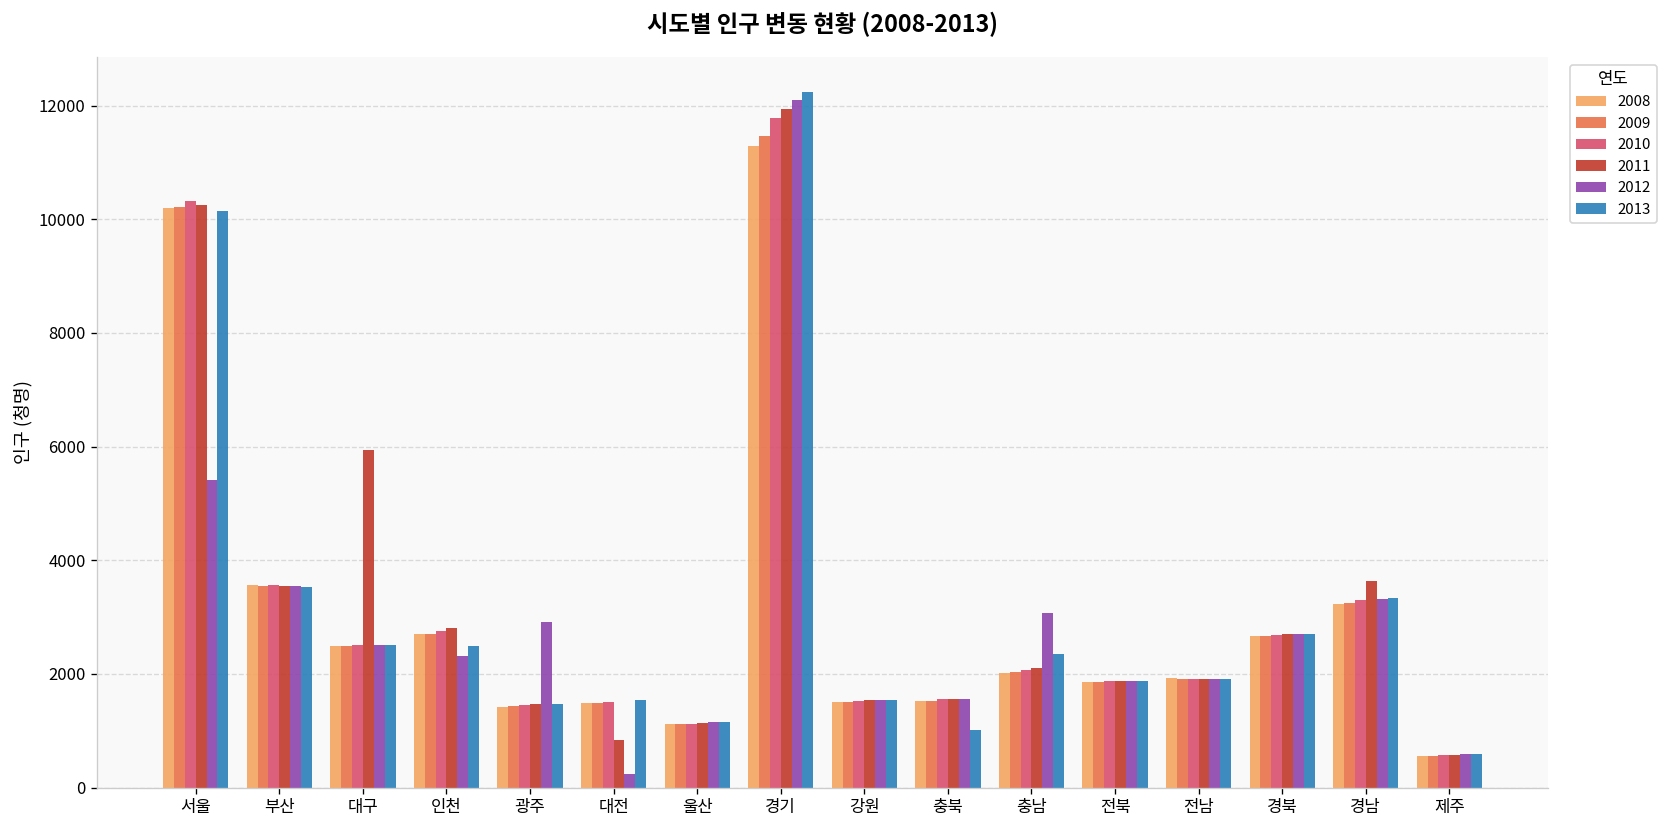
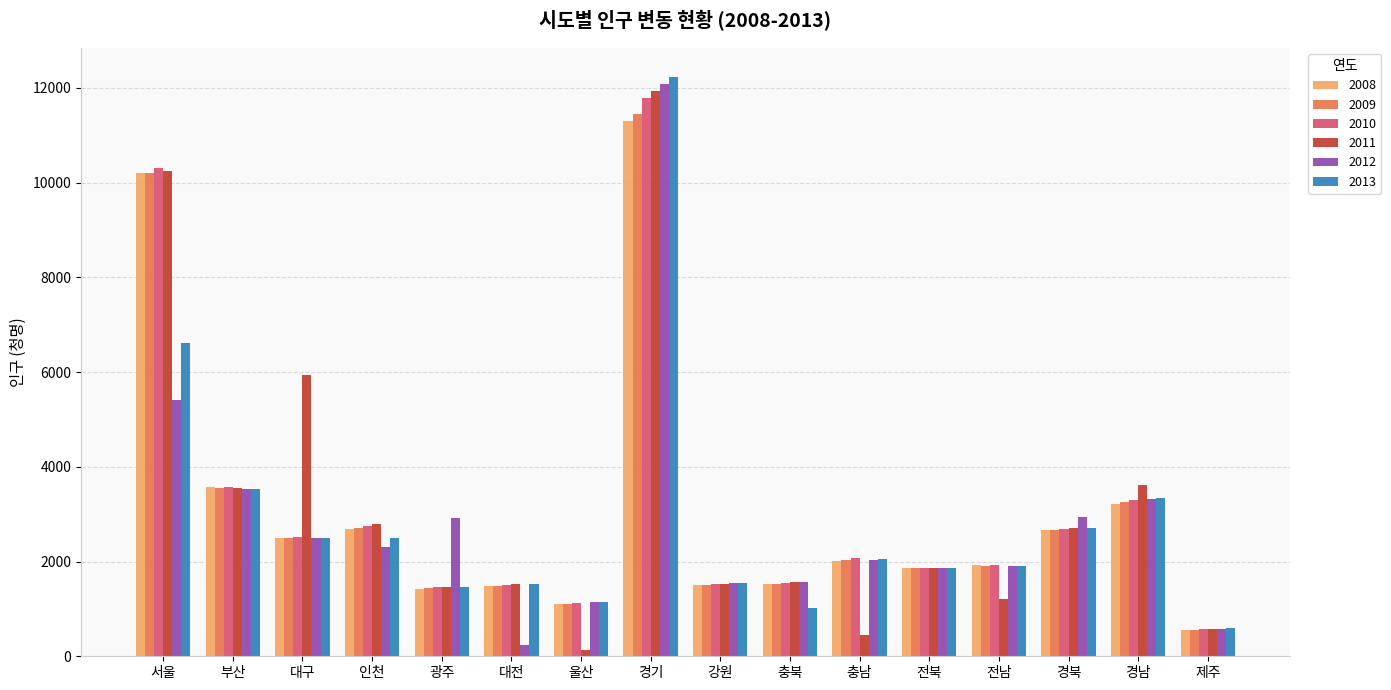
  {
    "2011": {
      "서울": 10300,
      "부산": 3600,
      "대구": 5900,
      "인천": 2800,
      "광주": 1500,
-     "대전": 800,
-     "울산": 1100,
+     "대전": 1500,
+     "울산": 100,
      "경기": 11900,
      "강원": 1500,
      "충북": 1600,
-     "충남": 2100,
+     "충남": 400,
      "전북": 1900,
-     "전남": 1900,
+     "전남": 1200,
      "경북": 2700,
      "경남": 3600,
      "제주": 600
    },
    "2012": {
      "서울": 5400,
      "부산": 3500,
      "대구": 2500,
      "인천": 2300,
      "광주": 2900,
      "대전": 200,
      "울산": 1100,
      "경기": 12100,
      "강원": 1500,
      "충북": 1600,
-     "충남": 3100,
+     "충남": 2000,
      "전북": 1900,
      "전남": 1900,
-     "경북": 2700,
+     "경북": 3000,
      "경남": 3300,
      "제주": 600
    },
    "2013": {
-     "서울": 10100,
+     "서울": 6600,
      "부산": 3500,
      "대구": 2500,
      "인천": 2500,
      "광주": 1500,
      "대전": 1500,
      "울산": 1200,
      "경기": 12200,
      "강원": 1500,
      "충북": 1000,
-     "충남": 2400,
+     "충남": 2000,
      "전북": 1900,
      "전남": 1900,
      "경북": 2700,
      "경남": 3300,
      "제주": 600
    }
  }
